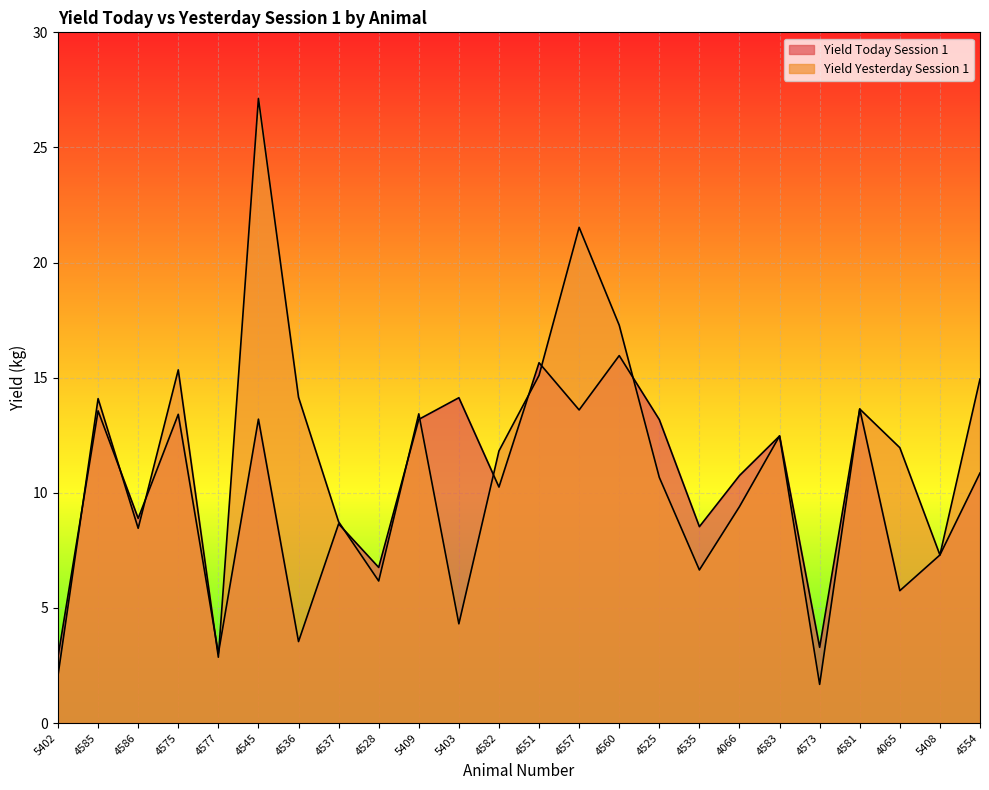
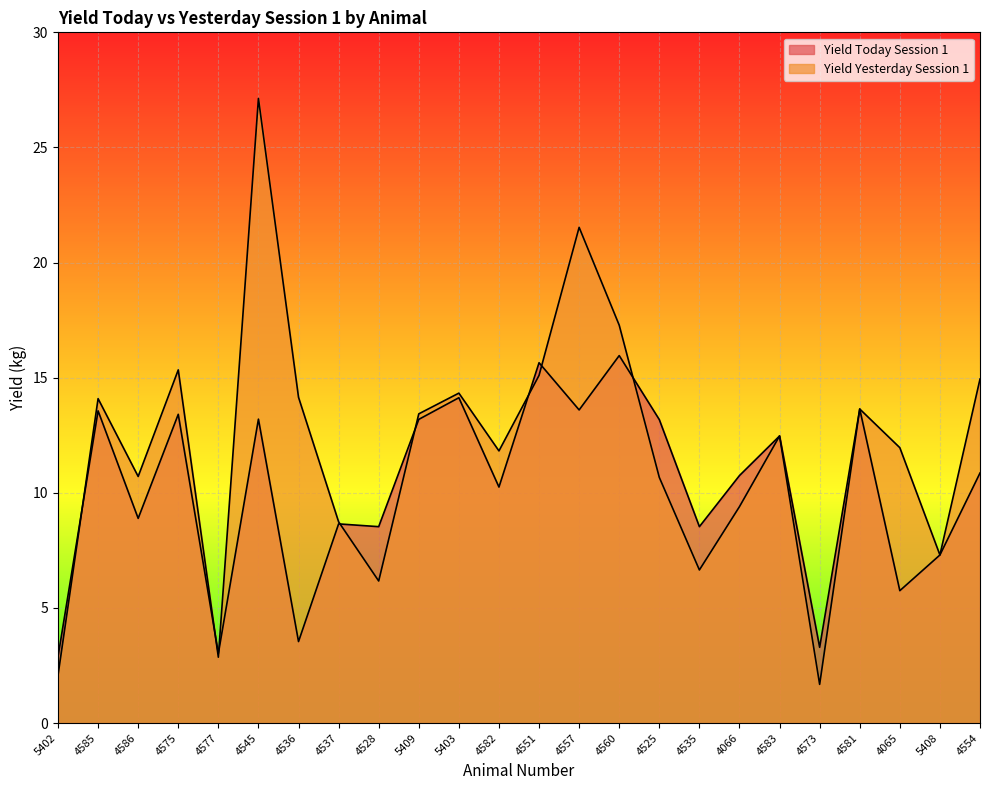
  {
    "Yield Today Session 1": {
      "5402": 2.9,
      "4585": 13.6,
      "4586": 8.9,
      "4575": 13.4,
      "4577": 3.0,
      "4545": 13.2,
      "4536": 3.5,
-     "4528": 6.8,
+     "4528": 8.5,
      "5409": 13.2,
      "5403": 14.1,
      "4582": 10.3,
      "4551": 15.7,
      "4557": 13.6,
      "4560": 16.0,
      "4525": 13.2,
      "4535": 8.5,
      "4066": 10.8,
      "4573": 3.3,
      "4065": 5.8,
      "4554": 10.9
    },
    "Yield Yesterday Session 1": {
      "5402": 2.1,
      "4585": 14.1,
-     "4586": 8.5,
+     "4586": 10.7,
      "4575": 15.3,
      "4577": 2.9,
      "4545": 27.1,
      "4536": 14.2,
      "4528": 6.2,
      "5409": 13.4,
-     "5403": 4.3,
+     "5403": 14.3,
      "4582": 11.8,
      "4551": 15.1,
      "4557": 21.5,
      "4560": 17.3,
      "4525": 10.7,
      "4535": 6.7,
      "4066": 9.4,
      "4573": 1.7,
      "4065": 12.0,
      "4554": 14.9
    }
  }
